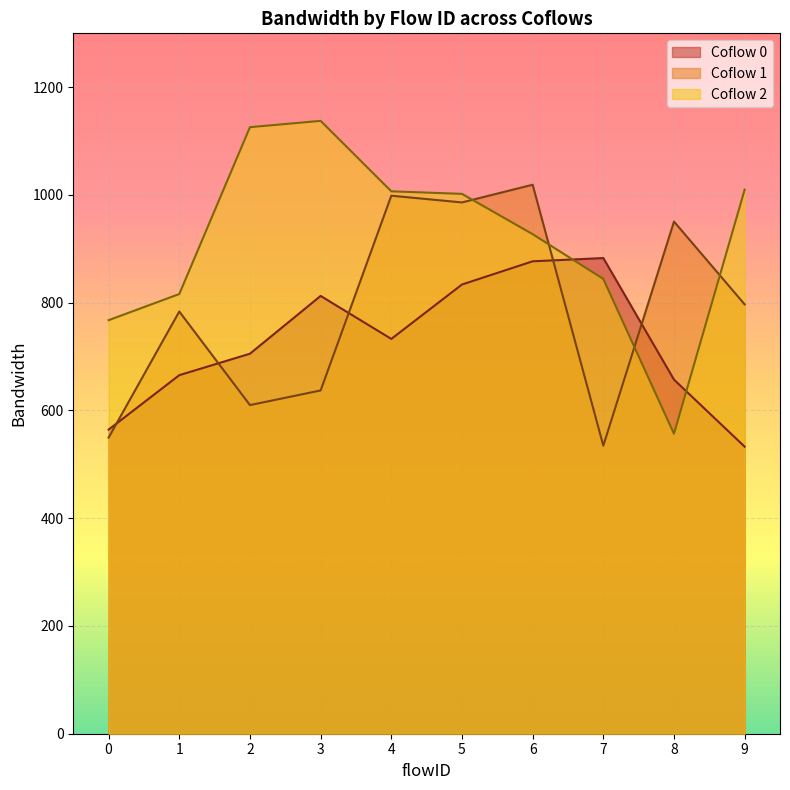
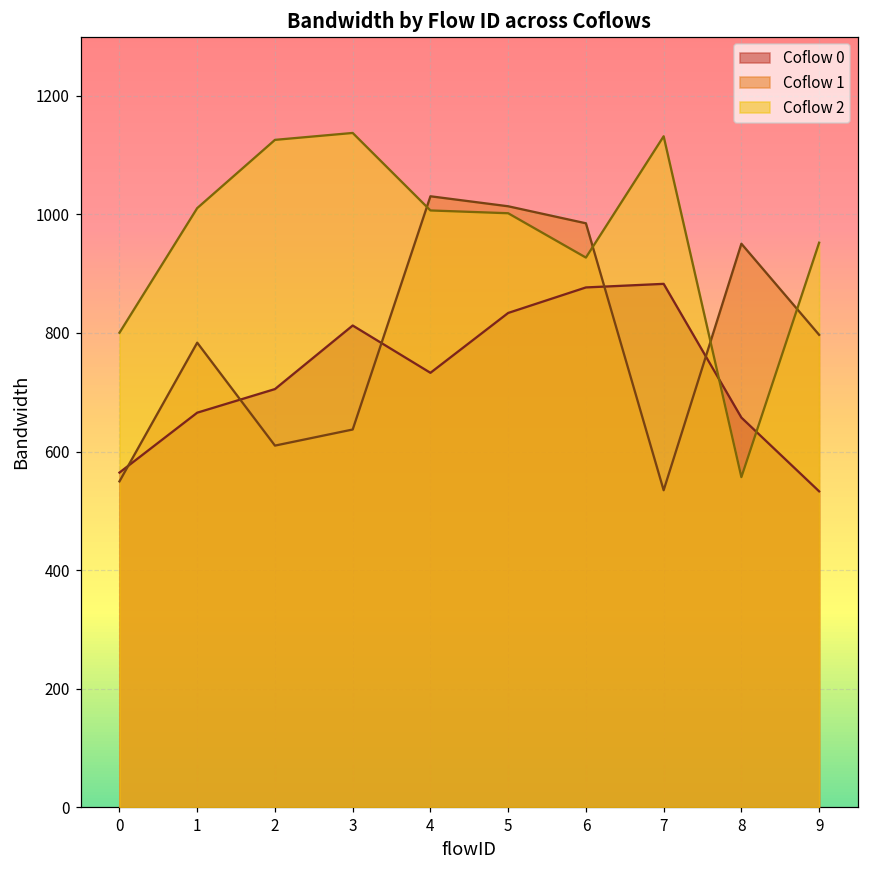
  {
    "Coflow 0": {
      "0": 560,
      "1": 670,
      "2": 710,
      "3": 810,
      "4": 730,
      "5": 830,
      "6": 880,
      "7": 880,
      "8": 660,
      "9": 530
    },
    "Coflow 1": {
      "0": 550,
      "1": 780,
      "2": 610,
      "3": 640,
-     "4": 1000,
-     "5": 990,
-     "6": 1020,
+     "4": 1030,
+     "5": 1010,
+     "6": 990,
      "7": 530,
      "8": 950,
      "9": 800
    },
    "Coflow 2": {
-     "0": 770,
-     "1": 820,
+     "0": 800,
+     "1": 1010,
      "2": 1130,
      "3": 1140,
      "4": 1010,
      "5": 1000,
      "6": 930,
-     "7": 840,
+     "7": 1130,
      "8": 560,
-     "9": 1010
+     "9": 950
    }
  }
